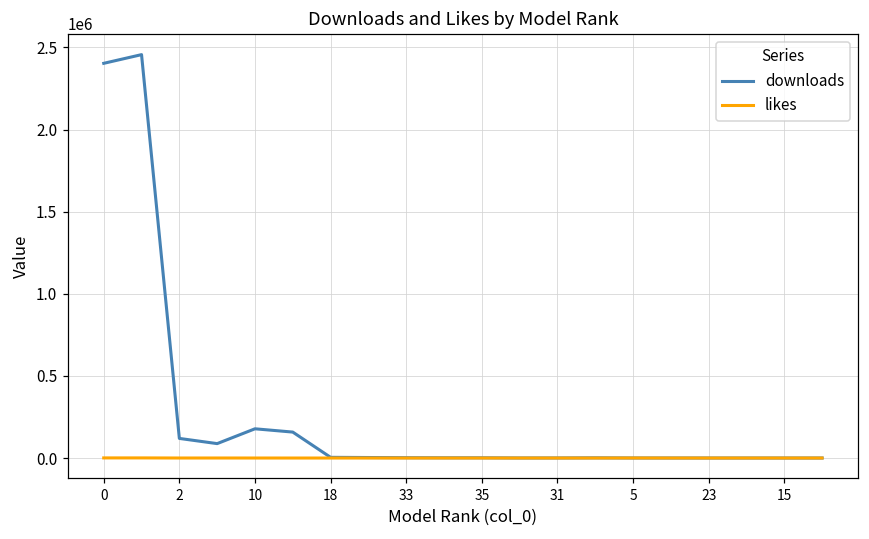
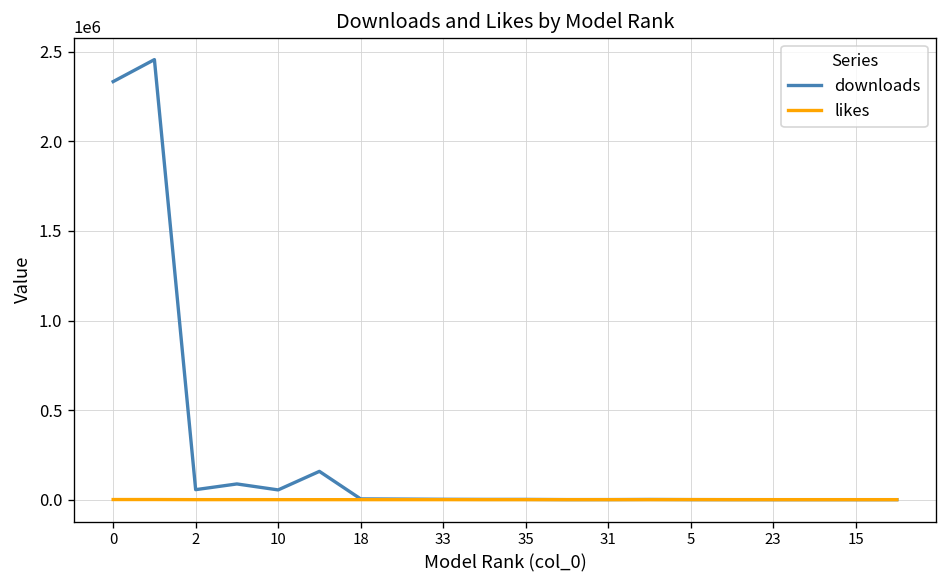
  {
    "downloads": {
-     "0": 2400000,
-     "2": 120000,
-     "10": 180000
+     "0": 2330000,
+     "2": 60000,
+     "10": 50000
    },
    "likes": {
      "0": 0,
      "2": 0,
      "10": 0
    }
  }
